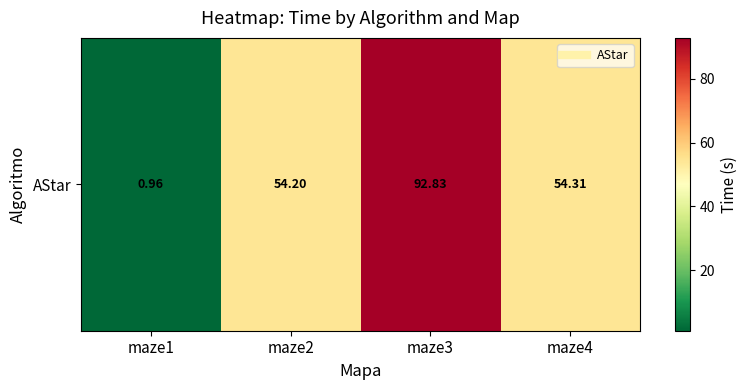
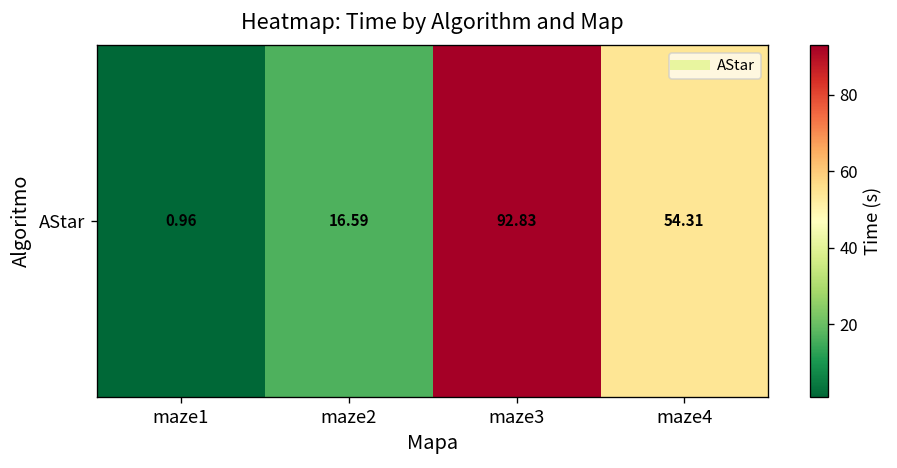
  {
    "AStar": {
      "maze1": 0.96,
-     "maze2": 54.20,
+     "maze2": 16.59,
      "maze3": 92.83,
      "maze4": 54.31
    }
  }
